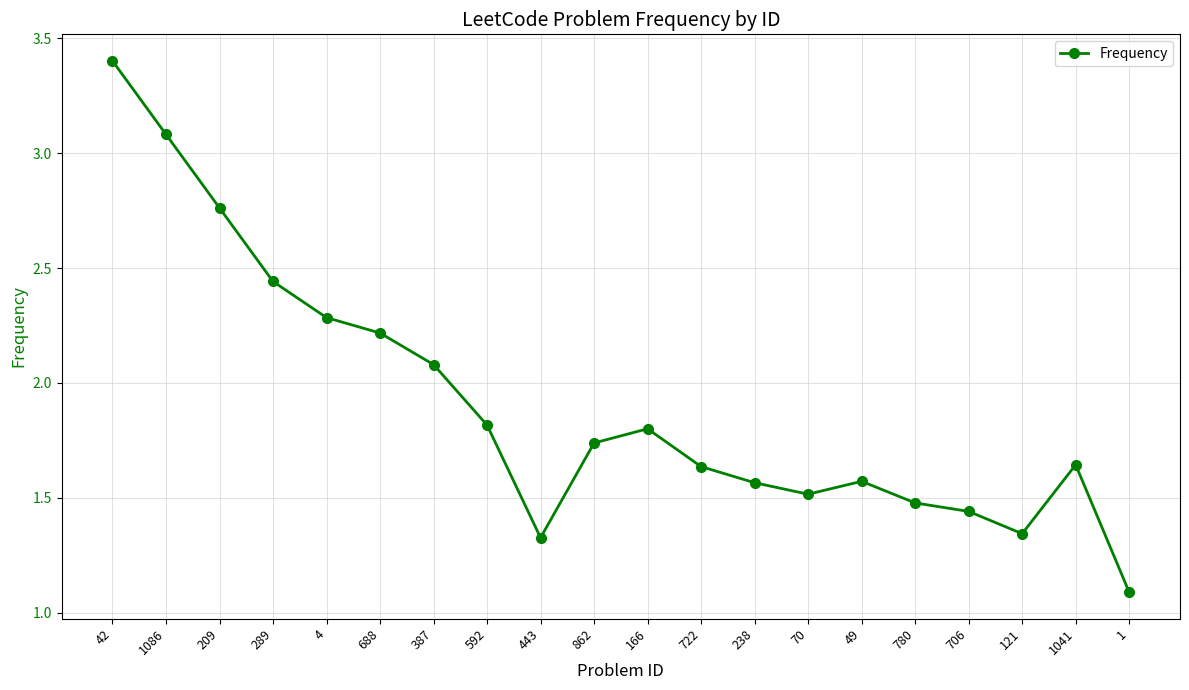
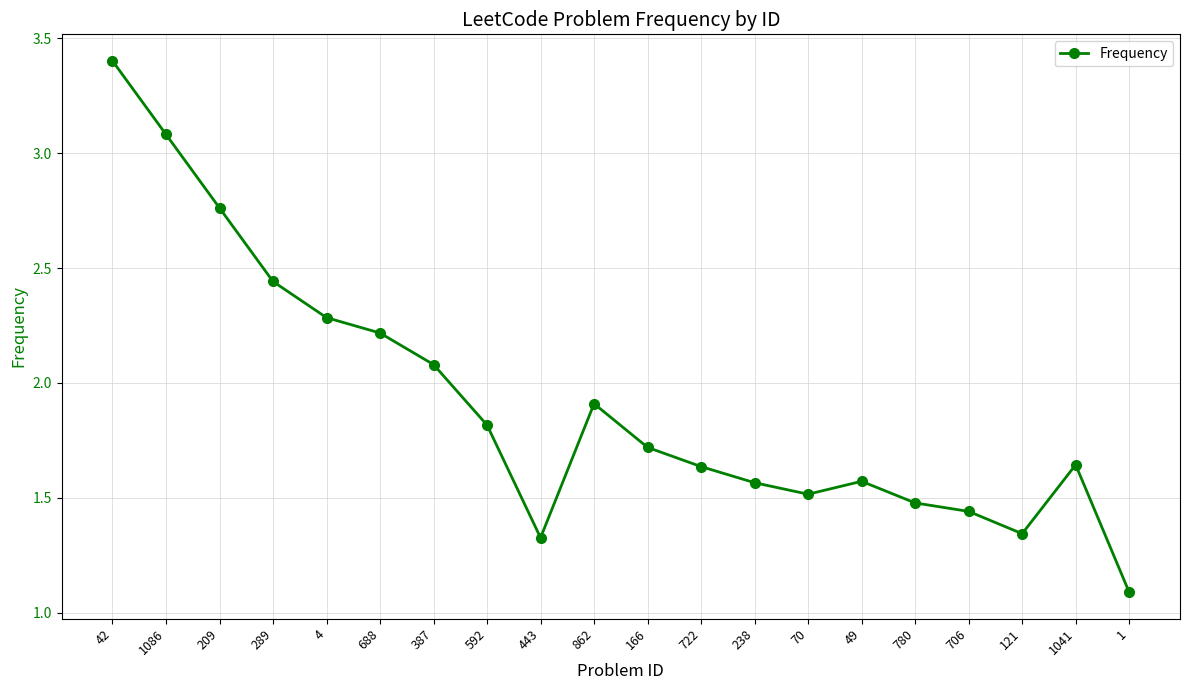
  {
    "42": 3.40,
    "1086": 3.08,
    "209": 2.76,
    "289": 2.44,
    "4": 2.28,
    "688": 2.22,
    "387": 2.08,
    "592": 1.82,
    "443": 1.33,
-   "862": 1.74,
-   "166": 1.80,
+   "862": 1.91,
+   "166": 1.72,
    "722": 1.64,
    "238": 1.57,
    "70": 1.52,
    "49": 1.57,
    "780": 1.48,
    "706": 1.44,
    "121": 1.34,
    "1041": 1.64,
    "1": 1.09
  }
